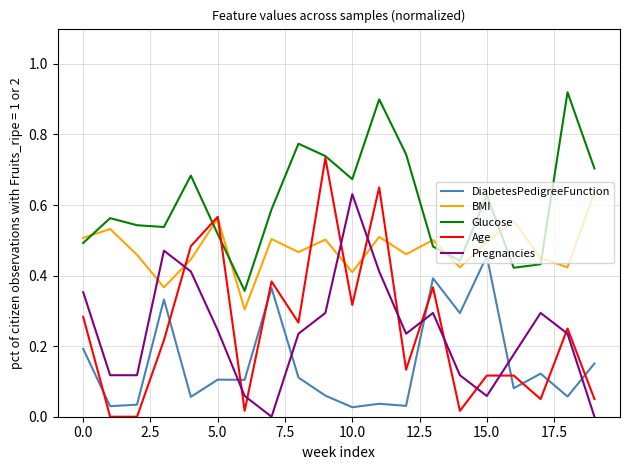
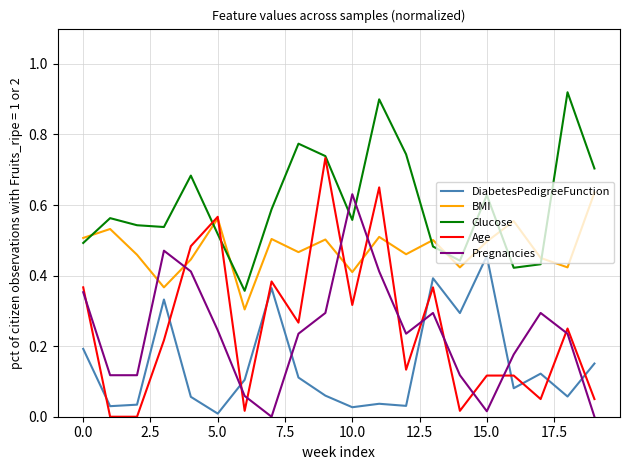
  {
    "DiabetesPedigreeFunction": {
      "0.0": 0.19,
-     "5.0": 0.11,
+     "5.0": 0.01,
      "10.0": 0.03
    },
    "BMI": {
      "0.0": 0.51,
      "10.0": 0.41
    },
    "Glucose": {
      "0.0": 0.49,
      "5.0": 0.52,
-     "10.0": 0.67
+     "10.0": 0.56
    },
    "Age": {
-     "0.0": 0.28,
+     "0.0": 0.37,
      "10.0": 0.32,
      "15.0": 0.12
    },
    "Pregnancies": {
      "0.0": 0.35,
      "5.0": 0.24,
      "10.0": 0.63,
-     "15.0": 0.06
+     "15.0": 0.02
    }
  }
